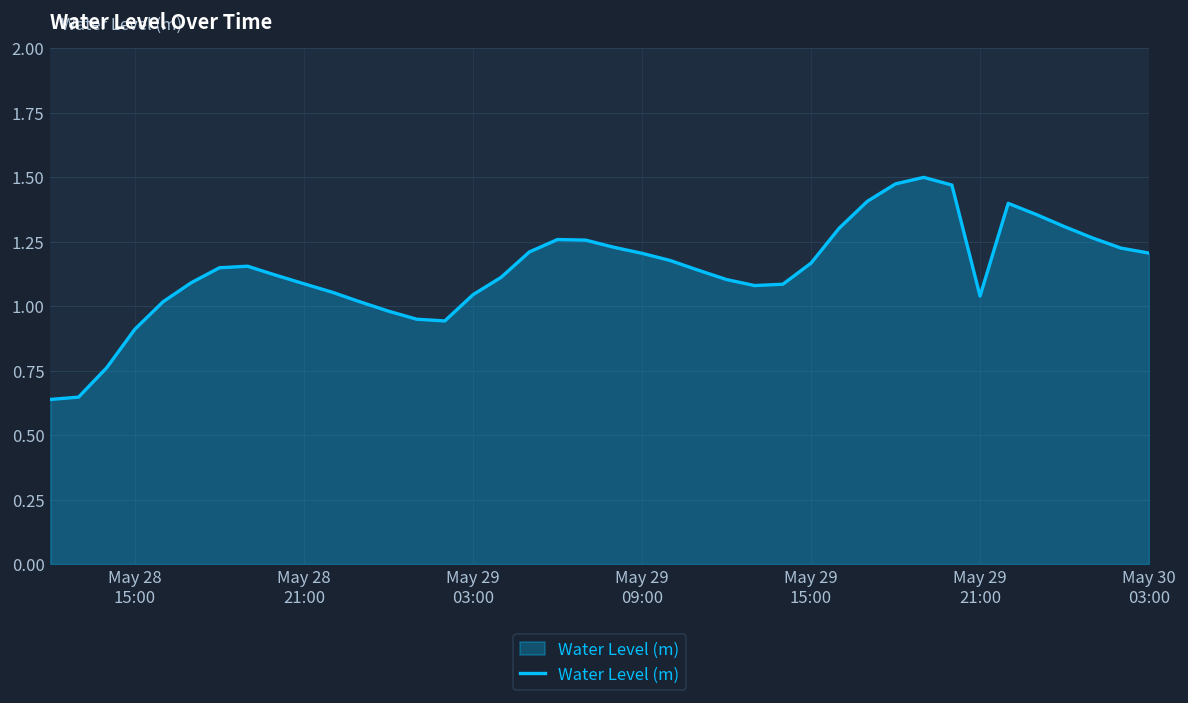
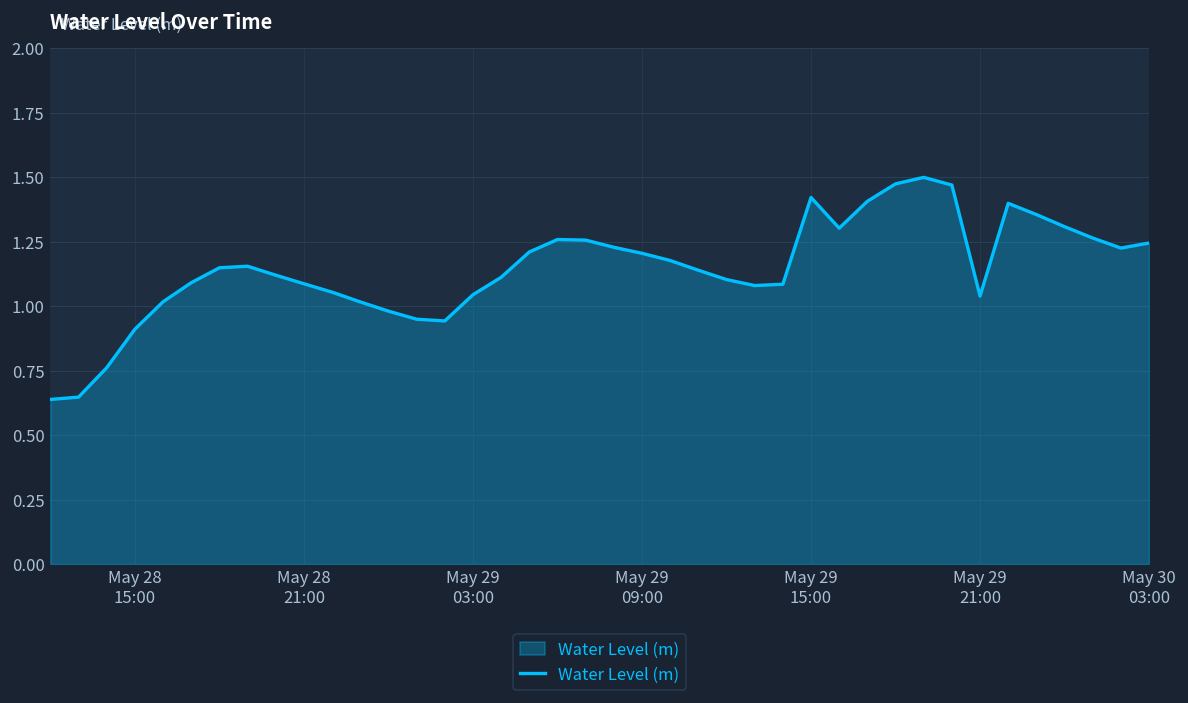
  {
    "May 28 15:00": 0.91,
    "May 28 21:00": 1.09,
    "May 29 03:00": 1.04,
    "May 29 09:00": 1.21,
-   "May 29 15:00": 1.17,
+   "May 29 15:00": 1.42,
    "May 29 21:00": 1.04,
-   "May 30 03:00": 1.21
+   "May 30 03:00": 1.25
  }
